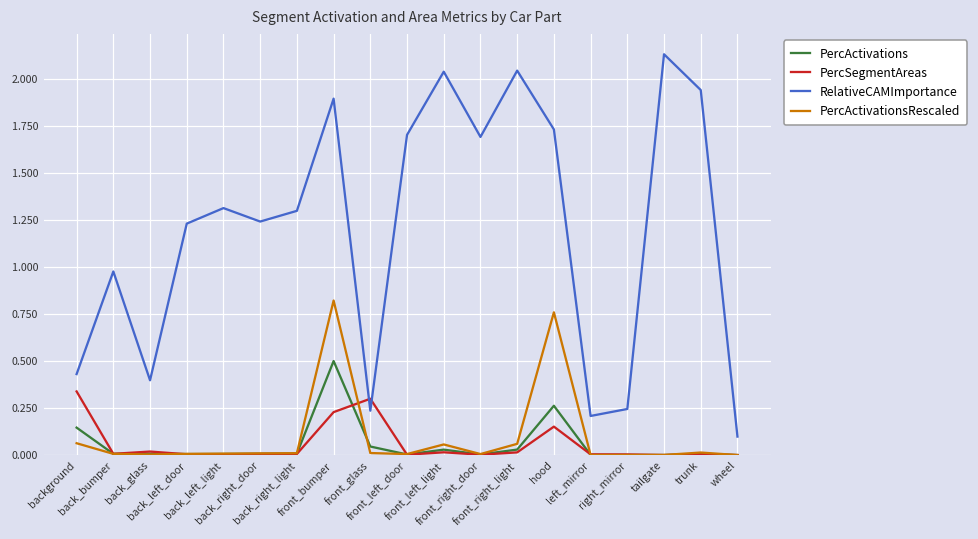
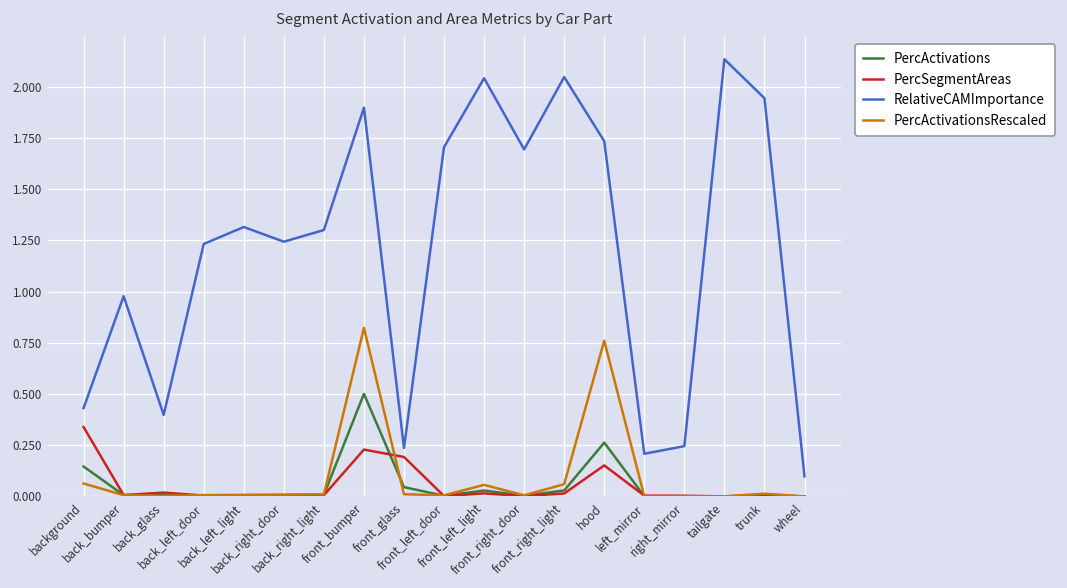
  {
    "PercActivations": {
      "background": 0.15,
      "front_bumper": 0.50,
      "front_glass": 0.05,
      "front_right_light": 0.03,
      "hood": 0.26
    },
    "PercSegmentAreas": {
      "background": 0.34,
      "front_bumper": 0.23,
-     "front_glass": 0.30,
+     "front_glass": 0.19,
      "front_right_light": 0.01,
      "hood": 0.15
    },
    "RelativeCAMImportance": {
      "background": 0.43,
      "back_bumper": 0.98,
      "back_glass": 0.40,
      "back_left_door": 1.23,
      "back_left_light": 1.31,
      "back_right_door": 1.24,
      "back_right_light": 1.30,
      "front_bumper": 1.90,
      "front_glass": 0.24,
      "front_left_door": 1.70,
      "front_left_light": 2.04,
      "front_right_door": 1.69,
      "front_right_light": 2.05,
      "hood": 1.73,
      "left_mirror": 0.21,
      "right_mirror": 0.25,
      "tailgate": 2.13,
      "trunk": 1.94,
      "wheel": 0.10
    },
    "PercActivationsRescaled": {
      "background": 0.06,
      "front_bumper": 0.82,
      "front_glass": 0.01,
      "front_left_light": 0.06,
      "front_right_light": 0.06,
      "hood": 0.76
    }
  }
